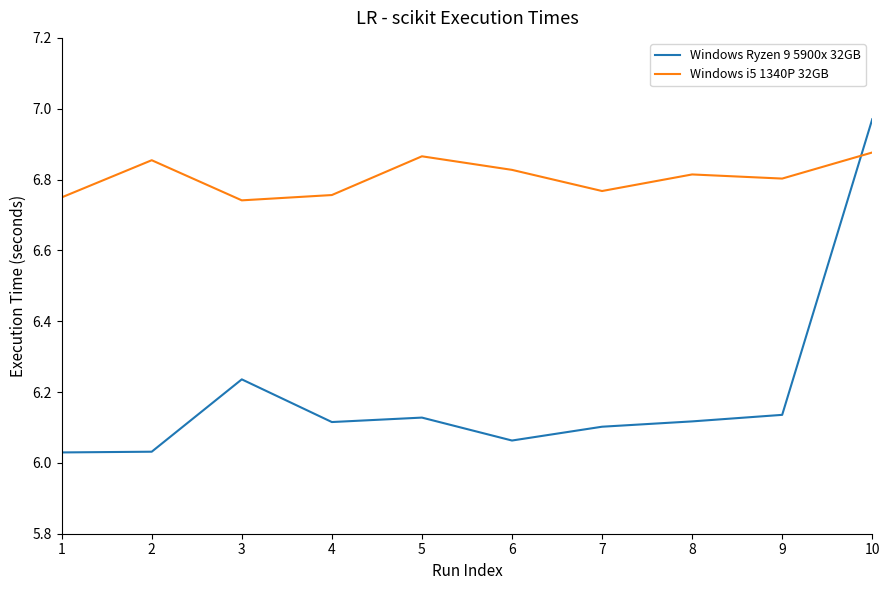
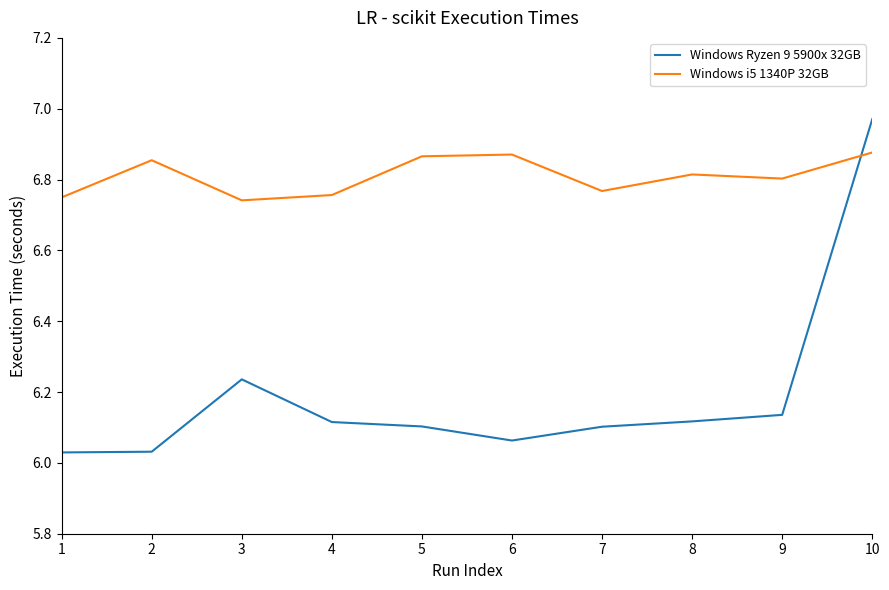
  {
    "Windows Ryzen 9 5900x 32GB": {
      "1": 6.03,
      "2": 6.03,
      "3": 6.24,
      "4": 6.12,
-     "5": 6.13,
+     "5": 6.10,
      "6": 6.06,
      "7": 6.10,
      "8": 6.12,
      "9": 6.14,
      "10": 6.97
    },
    "Windows i5 1340P 32GB": {
      "1": 6.75,
      "2": 6.85,
      "3": 6.74,
      "4": 6.76,
      "5": 6.87,
-     "6": 6.83,
+     "6": 6.87,
      "7": 6.77,
      "8": 6.81,
      "9": 6.80,
      "10": 6.88
    }
  }
